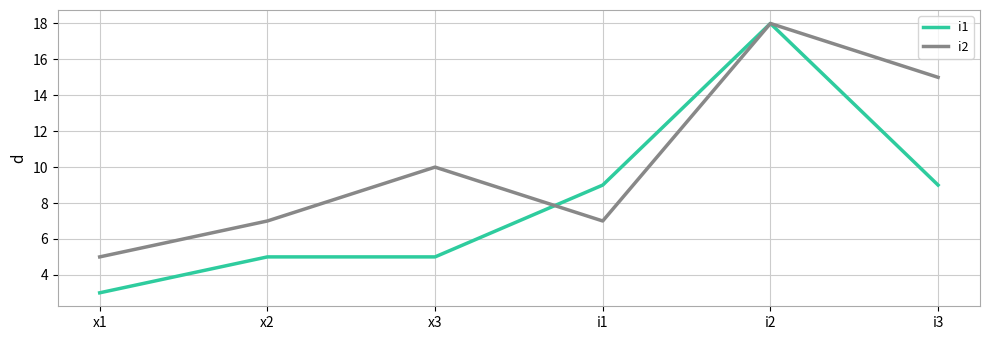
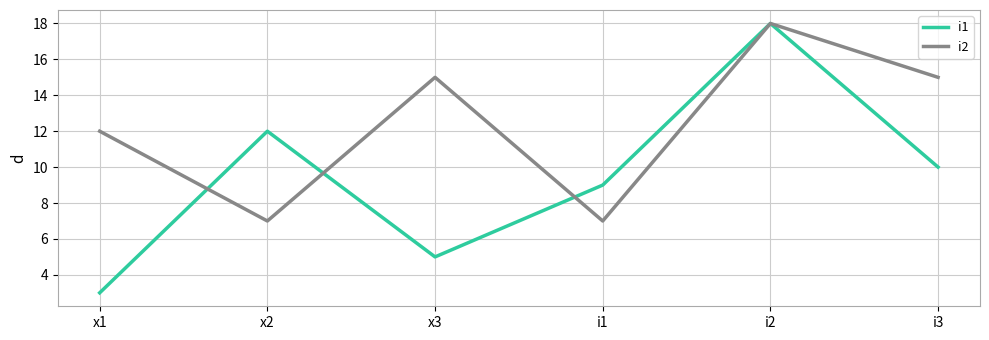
  {
    "i1": {
      "x1": 3,
-     "x2": 5,
+     "x2": 12,
      "x3": 5,
      "i1": 9,
-     "i3": 9
+     "i3": 10
    },
    "i2": {
-     "x1": 5,
+     "x1": 12,
      "x2": 7,
-     "x3": 10,
+     "x3": 15,
      "i1": 7,
      "i3": 15
    }
  }
